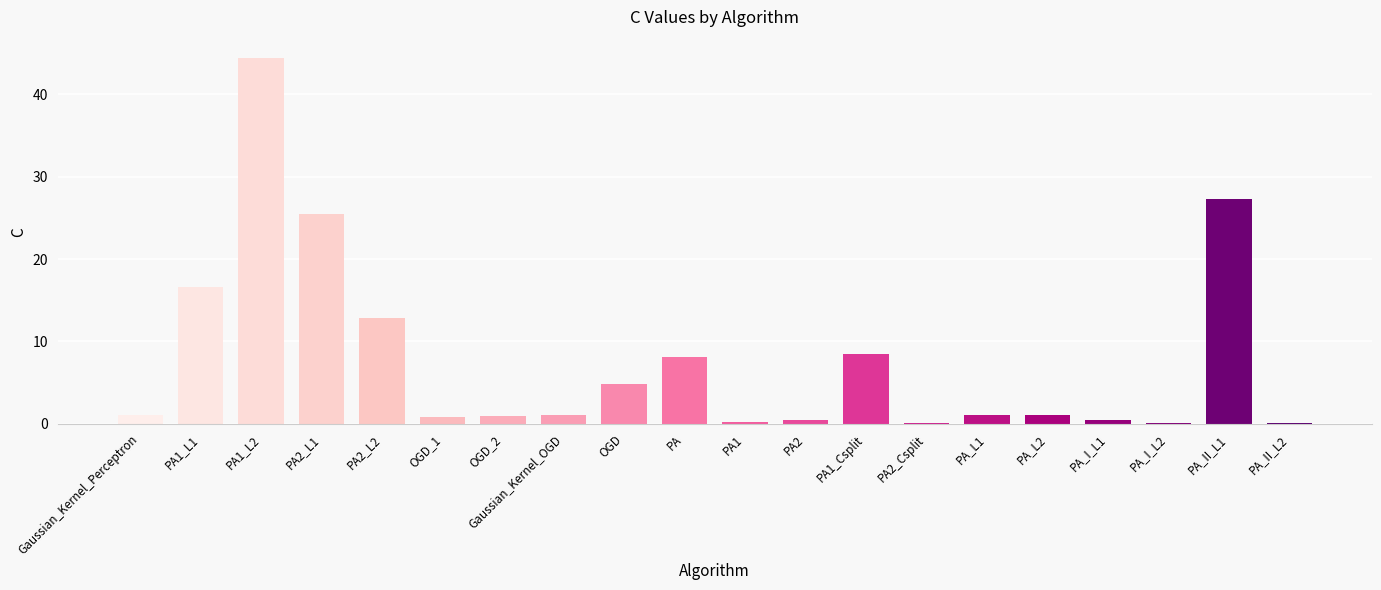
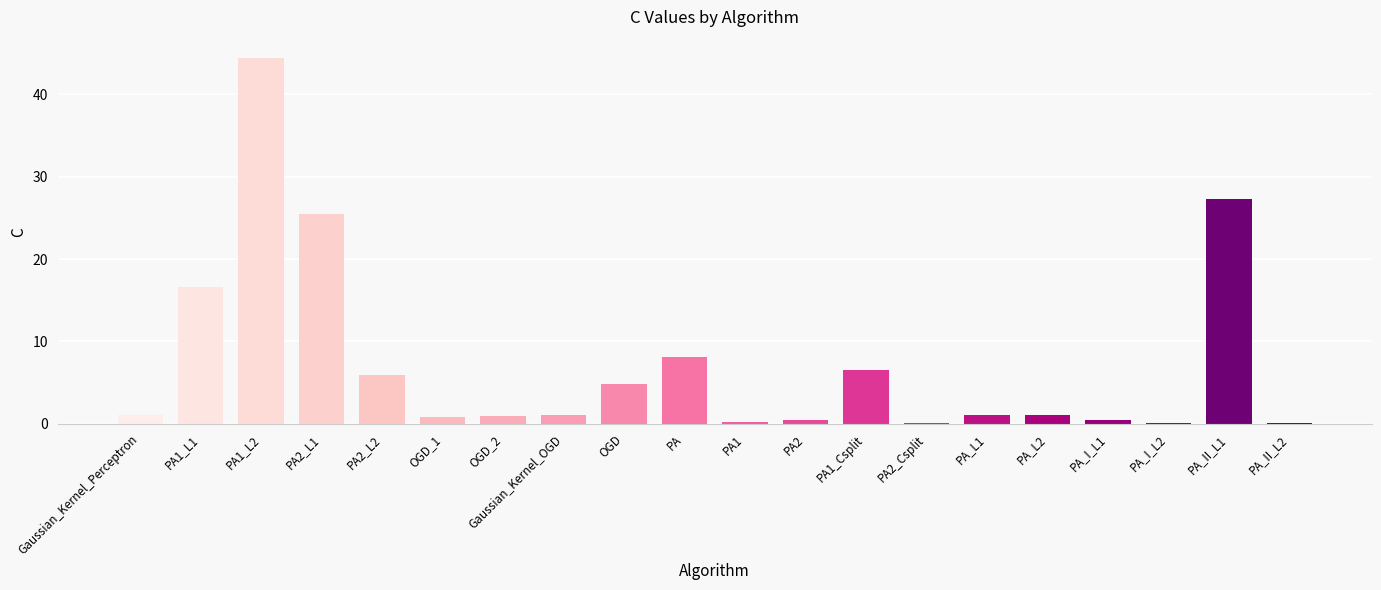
  {
    "Gaussian_Kernel_Perceptron": 1,
    "PA1_L1": 17,
    "PA1_L2": 44,
    "PA2_L1": 26,
-   "PA2_L2": 13,
+   "PA2_L2": 6,
    "OGD_1": 1,
    "OGD_2": 1,
    "Gaussian_Kernel_OGD": 1,
    "OGD": 5,
    "PA": 8,
    "PA2": 0,
-   "PA1_Csplit": 8,
+   "PA1_Csplit": 7,
    "PA_L1": 1,
    "PA_L2": 1,
    "PA_I_L1": 0,
    "PA_II_L1": 27
  }
